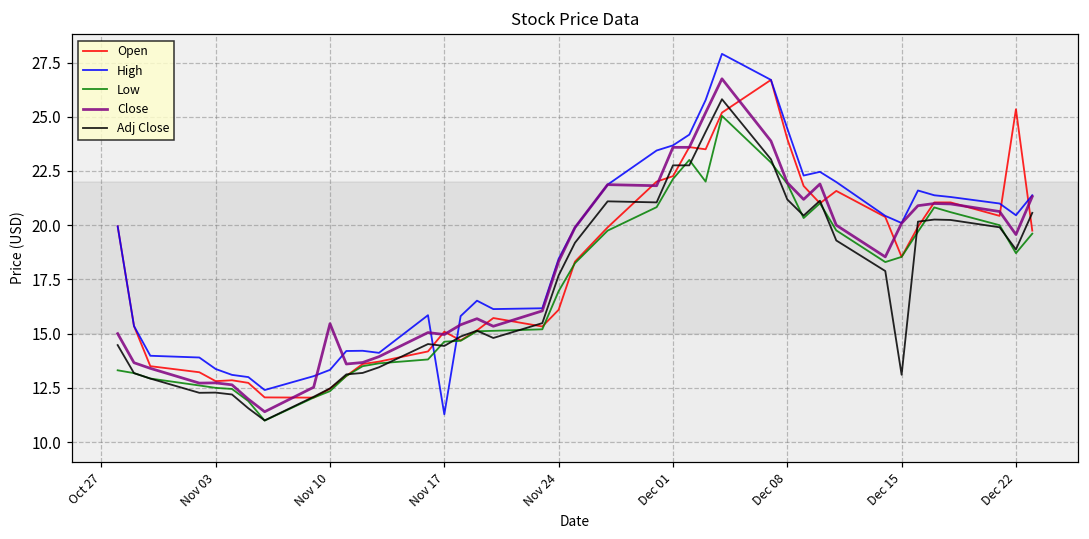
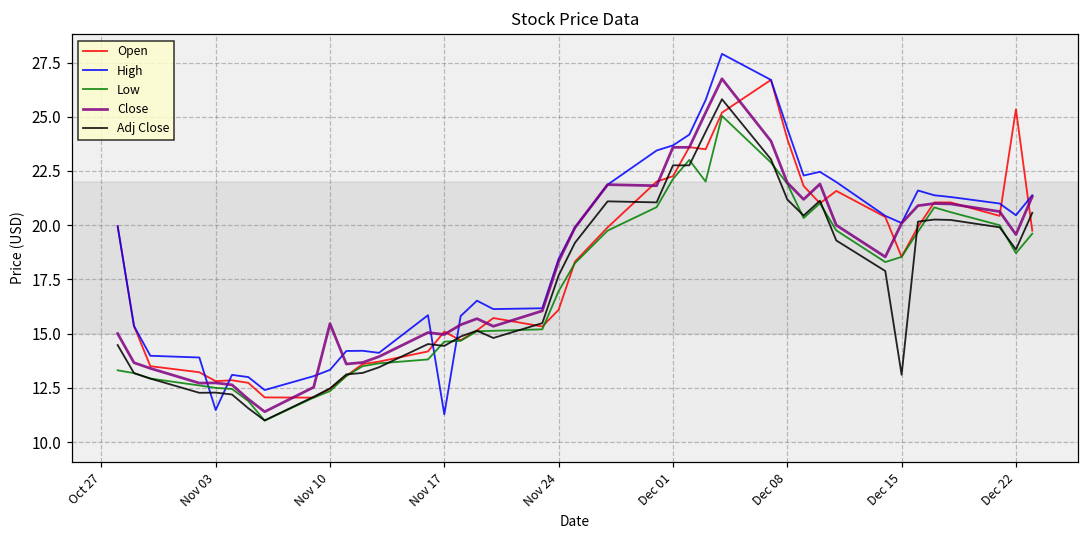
  {
    "Open": {
      "Nov 17": 15.1,
      "Nov 24": 16.1,
      "Dec 08": 24.0,
      "Dec 22": 25.3
    },
    "High": {
-     "Nov 03": 13.4,
+     "Nov 03": 11.5,
      "Nov 10": 13.3,
      "Nov 17": 11.3,
      "Dec 08": 24.5,
      "Dec 22": 20.5
    },
    "Low": {
      "Nov 03": 12.5,
      "Nov 17": 14.6,
      "Nov 24": 17.0,
      "Dec 22": 18.7
    },
    "Close": {
      "Nov 10": 15.5,
      "Nov 17": 15.0,
      "Dec 22": 19.6
    },
    "Adj Close": {
      "Nov 03": 12.3,
      "Nov 17": 14.4,
      "Nov 24": 17.7,
      "Dec 01": 22.8,
      "Dec 08": 21.2,
      "Dec 15": 13.1,
      "Dec 22": 18.9
    }
  }
